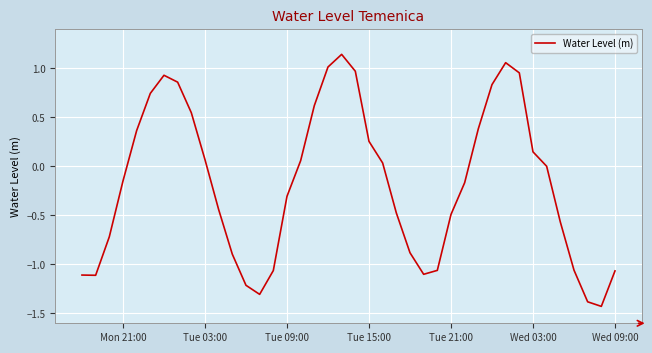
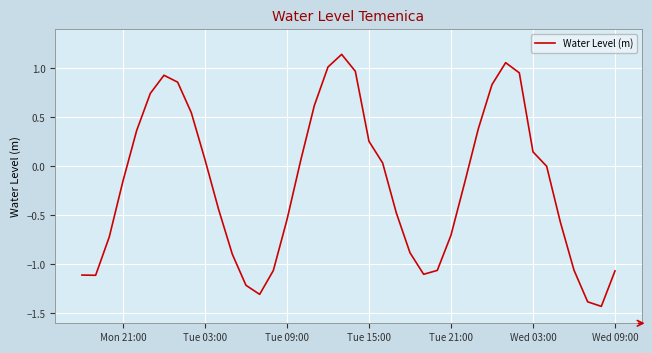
  {
    "Mon 21:00": -0.1,
    "Tue 03:00": 0.1,
-   "Tue 09:00": -0.3,
+   "Tue 09:00": -0.5,
    "Tue 15:00": 0.3,
-   "Tue 21:00": -0.5,
+   "Tue 21:00": -0.7,
    "Wed 03:00": 0.1,
    "Wed 09:00": -1.1
  }
